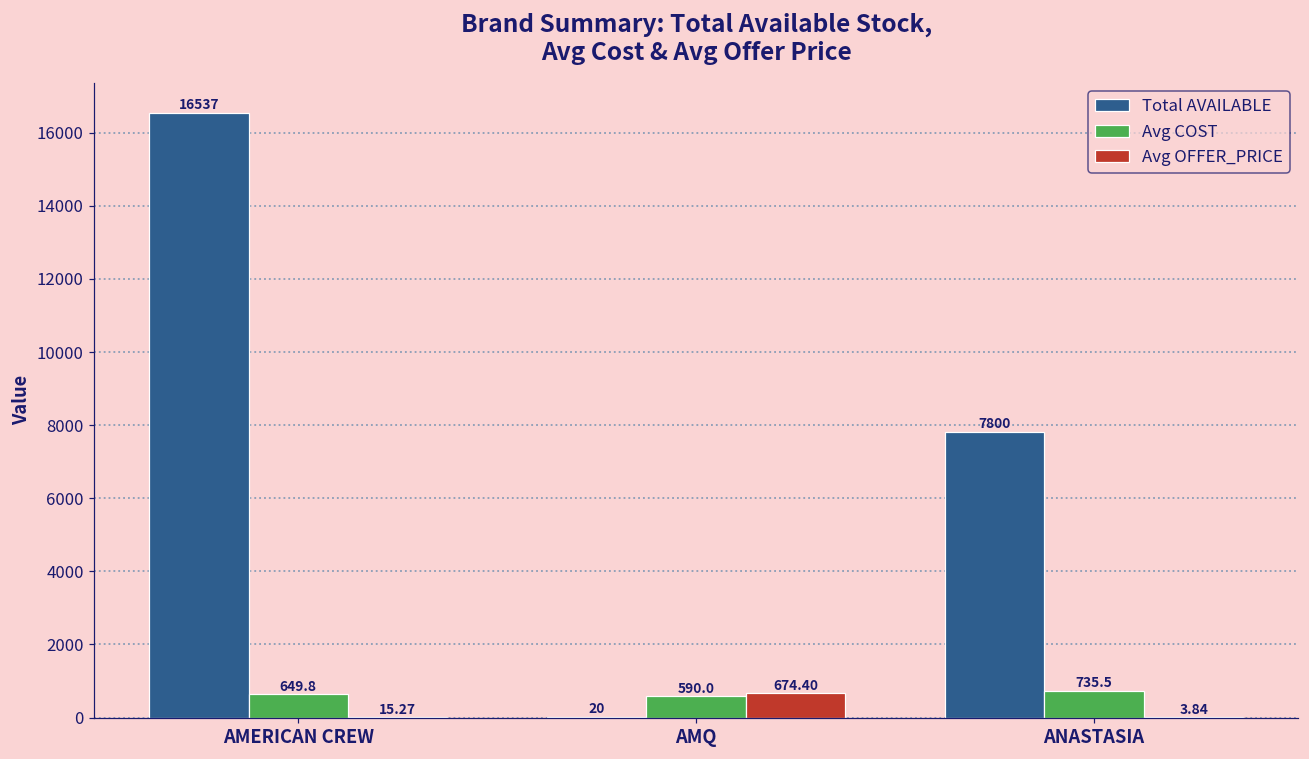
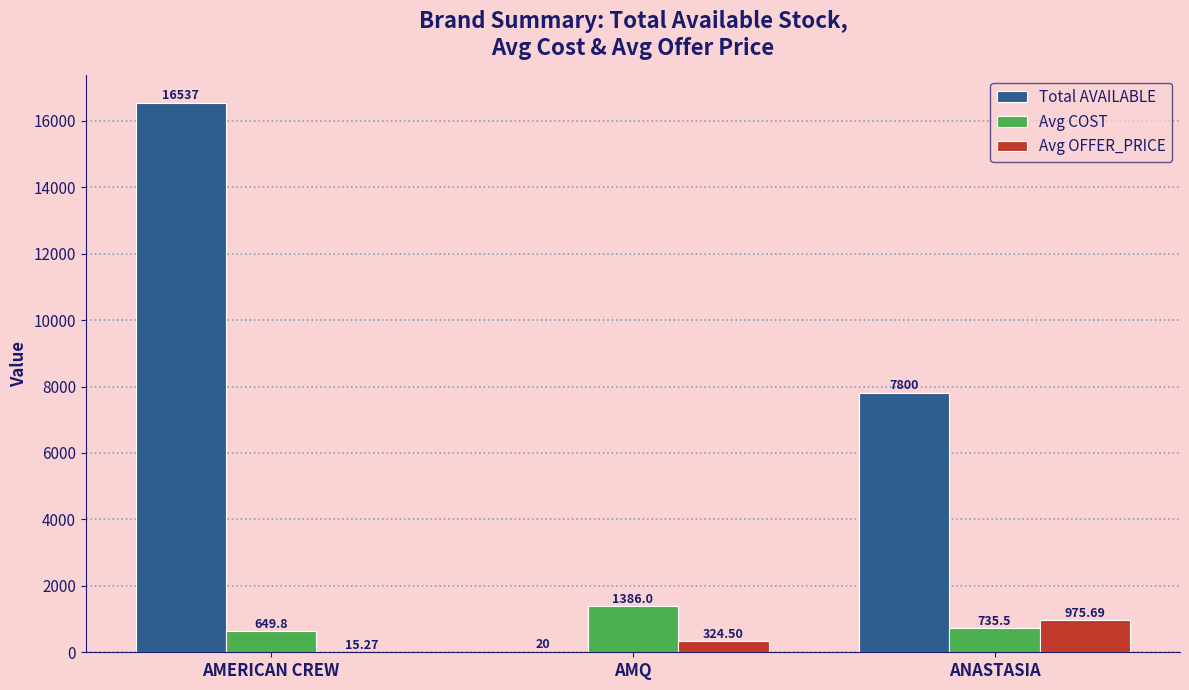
  {
    "Total AVAILABLE": {
      "AMERICAN CREW": 16537,
      "AMQ": 20,
      "ANASTASIA": 7800
    },
    "Avg COST": {
      "AMERICAN CREW": 649.8,
-     "AMQ": 590.0,
+     "AMQ": 1386.0,
      "ANASTASIA": 735.5
    },
    "Avg OFFER_PRICE": {
      "AMERICAN CREW": 15.27,
-     "AMQ": 674.40,
-     "ANASTASIA": 3.84
+     "AMQ": 324.50,
+     "ANASTASIA": 975.69
    }
  }
